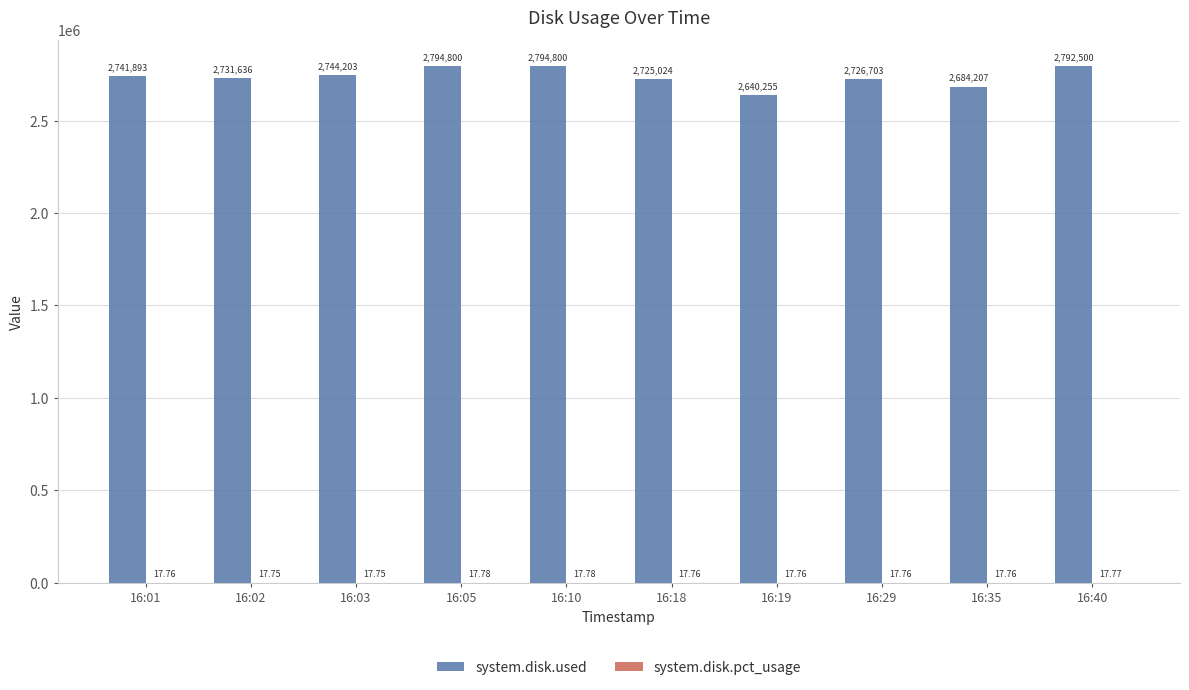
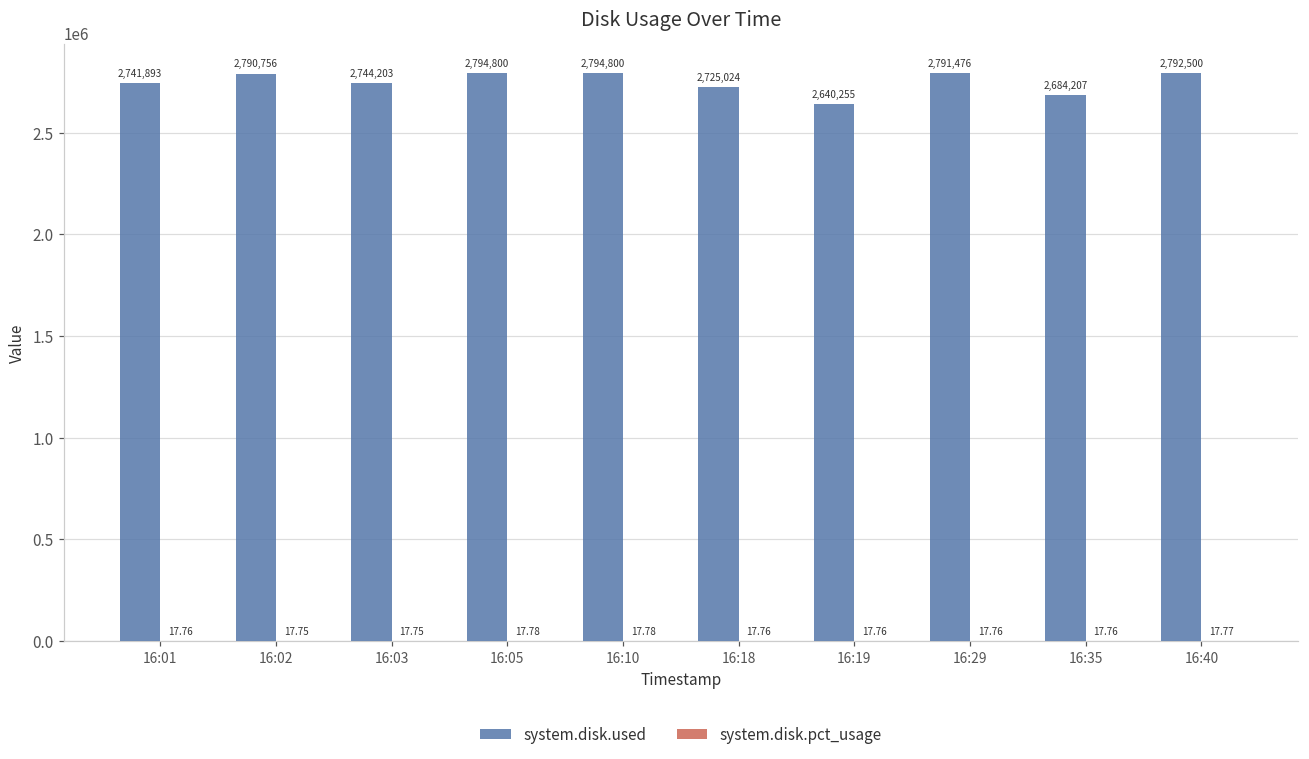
  {
    "system.disk.used": {
      "16:01": "2,741,893",
-     "16:02": "2,731,636",
+     "16:02": "2,790,756",
      "16:03": "2,744,203",
      "16:05": "2,794,800",
      "16:10": "2,794,800",
      "16:18": "2,725,024",
      "16:19": "2,640,255",
-     "16:29": "2,726,703",
+     "16:29": "2,791,476",
      "16:35": "2,684,207",
      "16:40": "2,792,500"
    },
    "system.disk.pct_usage": {
      "16:01": "17.76",
      "16:02": "17.75",
      "16:03": "17.75",
      "16:05": "17.78",
      "16:10": "17.78",
      "16:18": "17.76",
      "16:19": "17.76",
      "16:29": "17.76",
      "16:35": "17.76",
      "16:40": "17.77"
    }
  }
